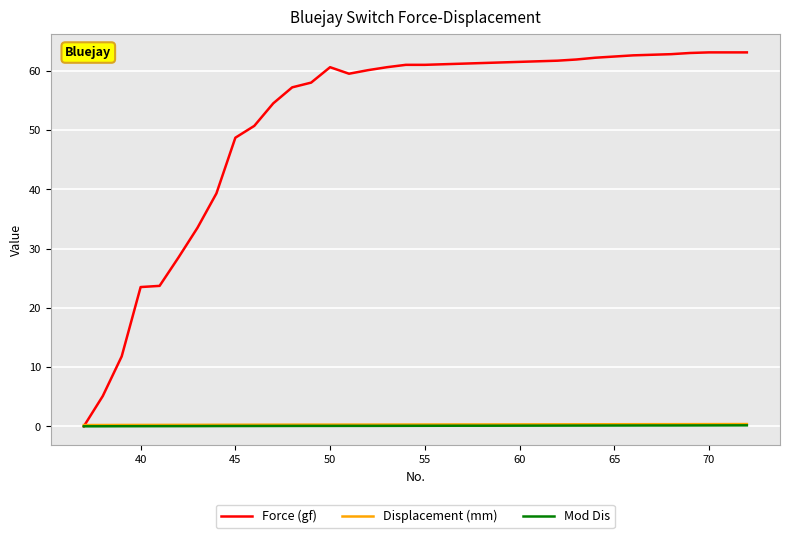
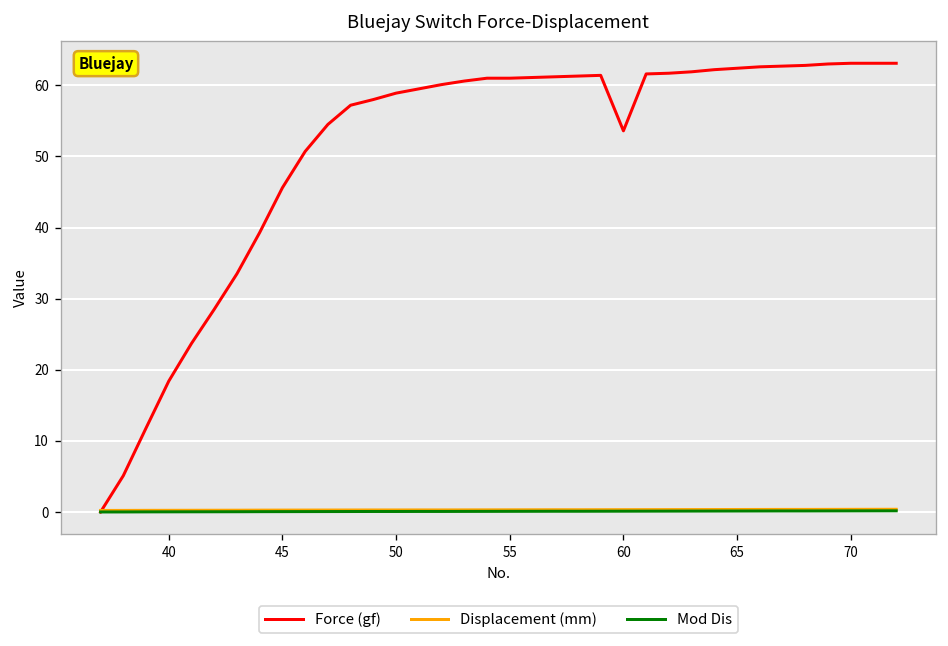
  {
    "Force (gf)": {
-     "40": 24,
-     "45": 49,
-     "50": 61,
+     "40": 18,
+     "45": 46,
+     "50": 59,
      "55": 61,
-     "60": 62,
+     "60": 54,
      "65": 62,
      "70": 63
    }
  }
